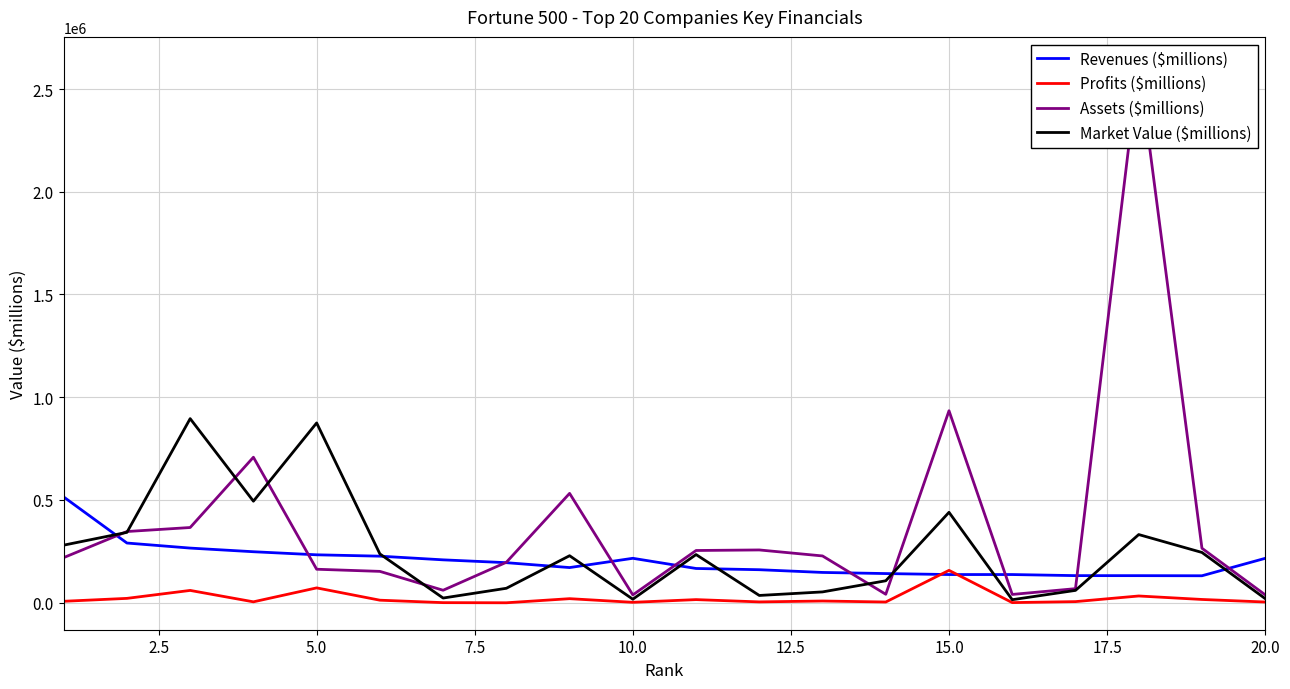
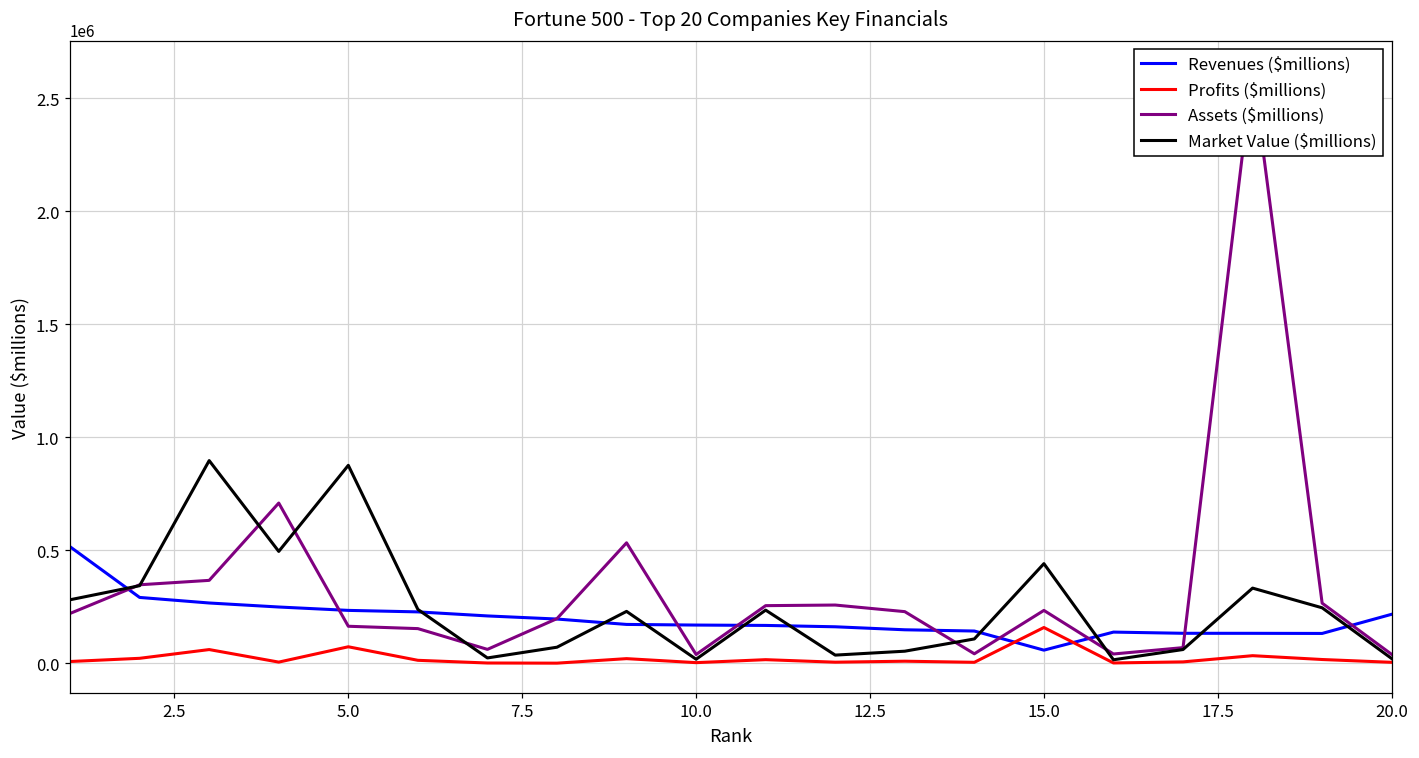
  {
    "Revenues ($millions)": {
      "5.0": 230000,
-     "10.0": 220000,
-     "15.0": 140000,
+     "10.0": 170000,
+     "15.0": 60000,
      "20.0": 220000
    },
    "Profits ($millions)": {
      "5.0": 70000,
      "10.0": 0,
      "15.0": 160000,
      "20.0": 0
    },
    "Assets ($millions)": {
      "5.0": 160000,
      "10.0": 40000,
-     "15.0": 930000,
+     "15.0": 230000,
      "20.0": 40000
    },
    "Market Value ($millions)": {
      "5.0": 870000,
      "10.0": 20000,
      "15.0": 440000,
      "20.0": 20000
    }
  }
